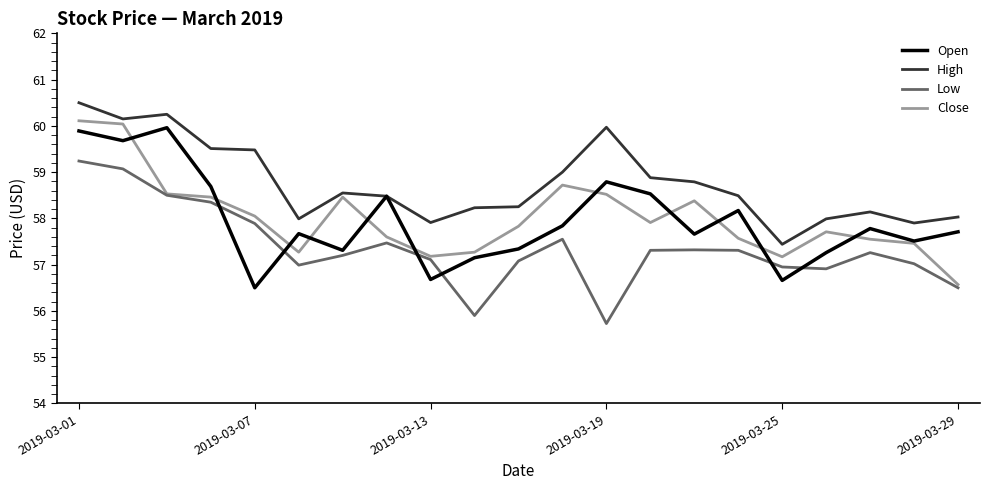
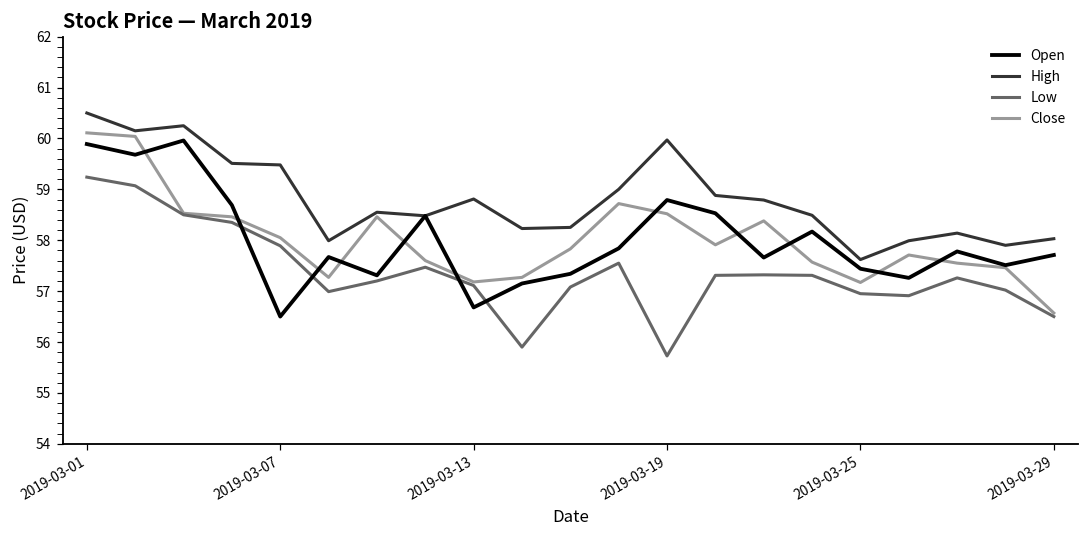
  {
    "Open": {
      "2019-03-01": 59.9,
      "2019-03-07": 56.5,
      "2019-03-13": 56.7,
      "2019-03-19": 58.8,
-     "2019-03-25": 56.7,
+     "2019-03-25": 57.4,
      "2019-03-29": 57.7
    },
    "High": {
      "2019-03-01": 60.5,
      "2019-03-07": 59.5,
-     "2019-03-13": 57.9,
+     "2019-03-13": 58.8,
      "2019-03-19": 60.0,
-     "2019-03-25": 57.4,
+     "2019-03-25": 57.6,
      "2019-03-29": 58.0
    },
    "Low": {
      "2019-03-01": 59.2,
      "2019-03-07": 57.9,
      "2019-03-13": 57.1,
      "2019-03-19": 55.7,
      "2019-03-25": 57.0,
      "2019-03-29": 56.5
    },
    "Close": {
      "2019-03-01": 60.1,
      "2019-03-07": 58.1,
      "2019-03-13": 57.2,
      "2019-03-19": 58.5,
      "2019-03-25": 57.2,
      "2019-03-29": 56.6
    }
  }
